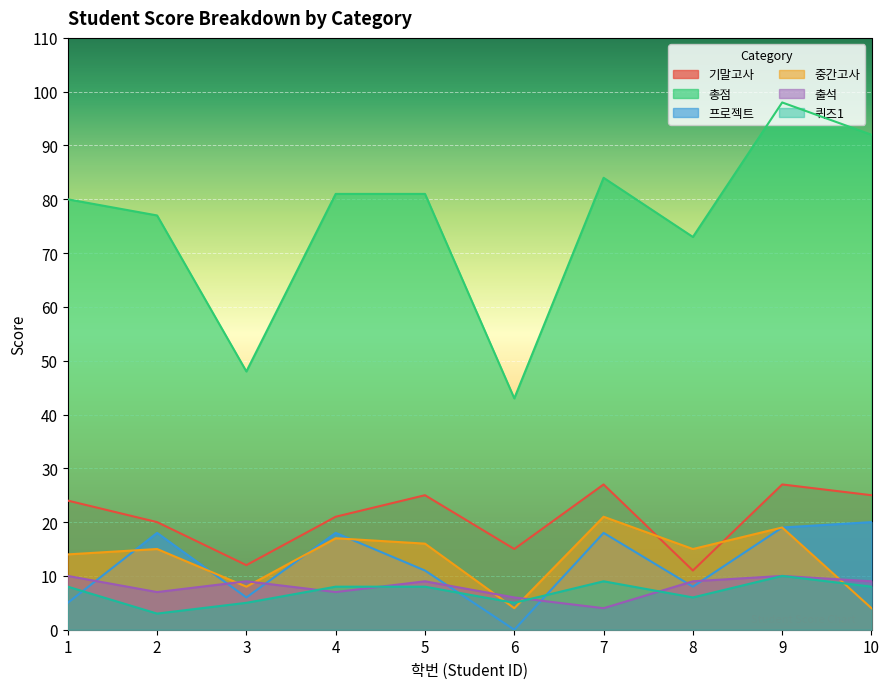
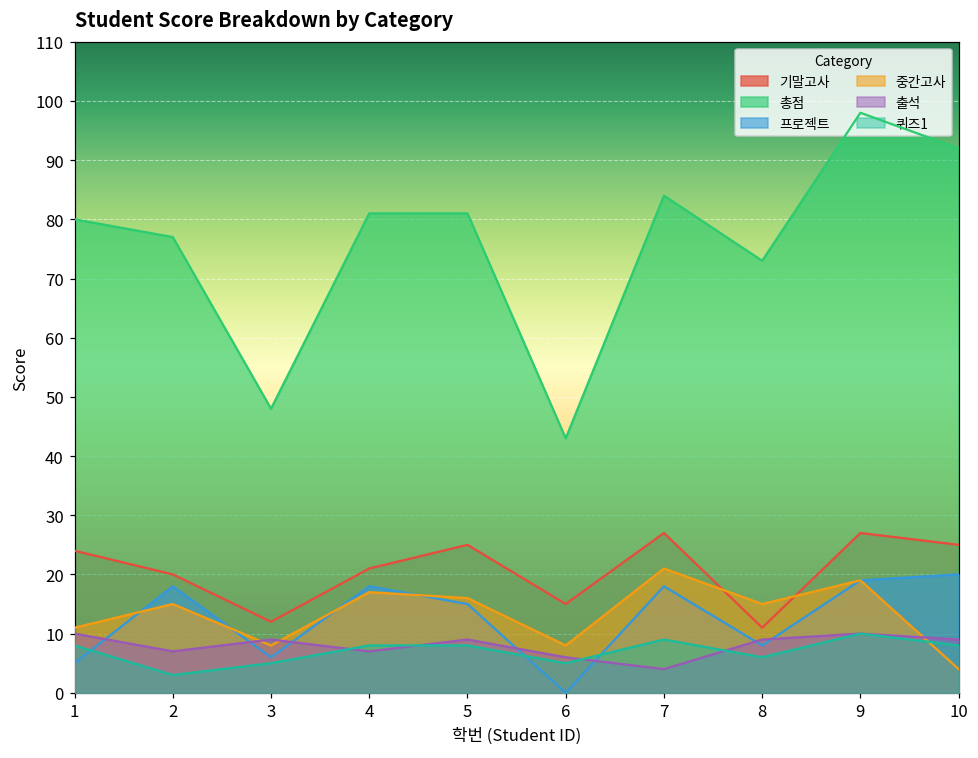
  {
    "기말고사": {
      "1": 24,
      "2": 20,
      "3": 12,
      "4": 21,
      "5": 25,
      "6": 15,
      "7": 27,
      "8": 11,
      "9": 27,
      "10": 25
    },
    "프로젝트": {
      "1": 5,
      "2": 18,
      "3": 6,
      "4": 18,
-     "5": 11,
+     "5": 15,
      "6": 0,
      "7": 18,
      "8": 8,
      "10": 20
    },
    "중간고사": {
-     "1": 14,
+     "1": 11,
      "2": 15,
      "3": 8,
      "4": 17,
      "5": 16,
-     "6": 4,
+     "6": 8,
      "7": 21,
      "8": 15,
      "10": 4
    },
    "출석": {
      "1": 10,
      "2": 7,
      "3": 9,
      "4": 7,
      "5": 9,
      "6": 6,
      "7": 4,
      "8": 9,
      "10": 9
    }
  }
